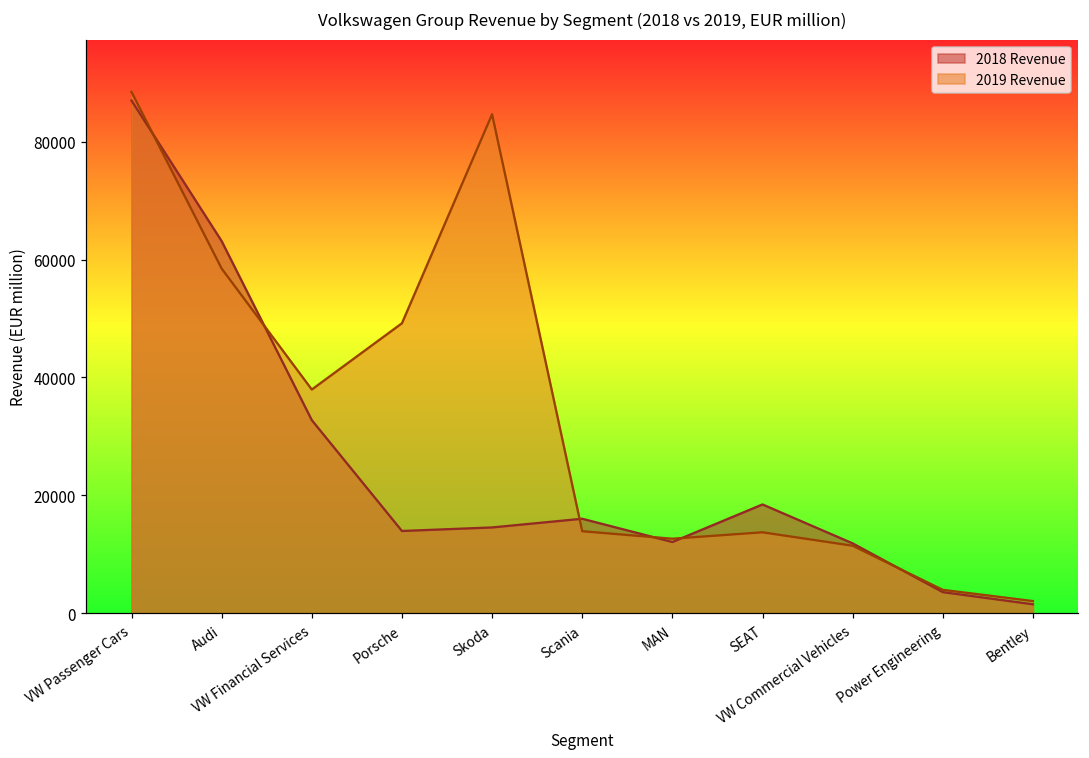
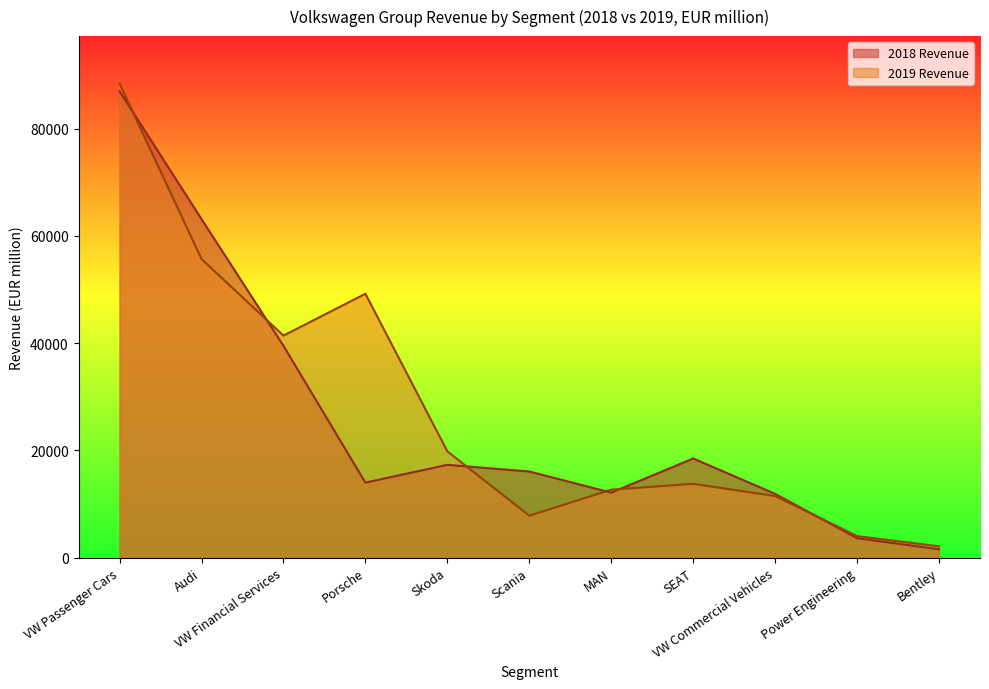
  {
    "2018 Revenue": {
      "VW Passenger Cars": 87000,
      "Audi": 63000,
-     "VW Financial Services": 33000,
+     "VW Financial Services": 39000,
      "Porsche": 14000,
-     "Skoda": 15000,
+     "Skoda": 17000,
      "Scania": 16000,
      "MAN": 12000,
      "SEAT": 18000,
      "Bentley": 2000
    },
    "2019 Revenue": {
      "VW Passenger Cars": 88000,
-     "Audi": 58000,
-     "VW Financial Services": 38000,
+     "Audi": 56000,
+     "VW Financial Services": 41000,
      "Porsche": 49000,
-     "Skoda": 85000,
-     "Scania": 14000,
+     "Skoda": 20000,
+     "Scania": 8000,
      "MAN": 13000,
      "SEAT": 14000,
      "Bentley": 2000
    }
  }
